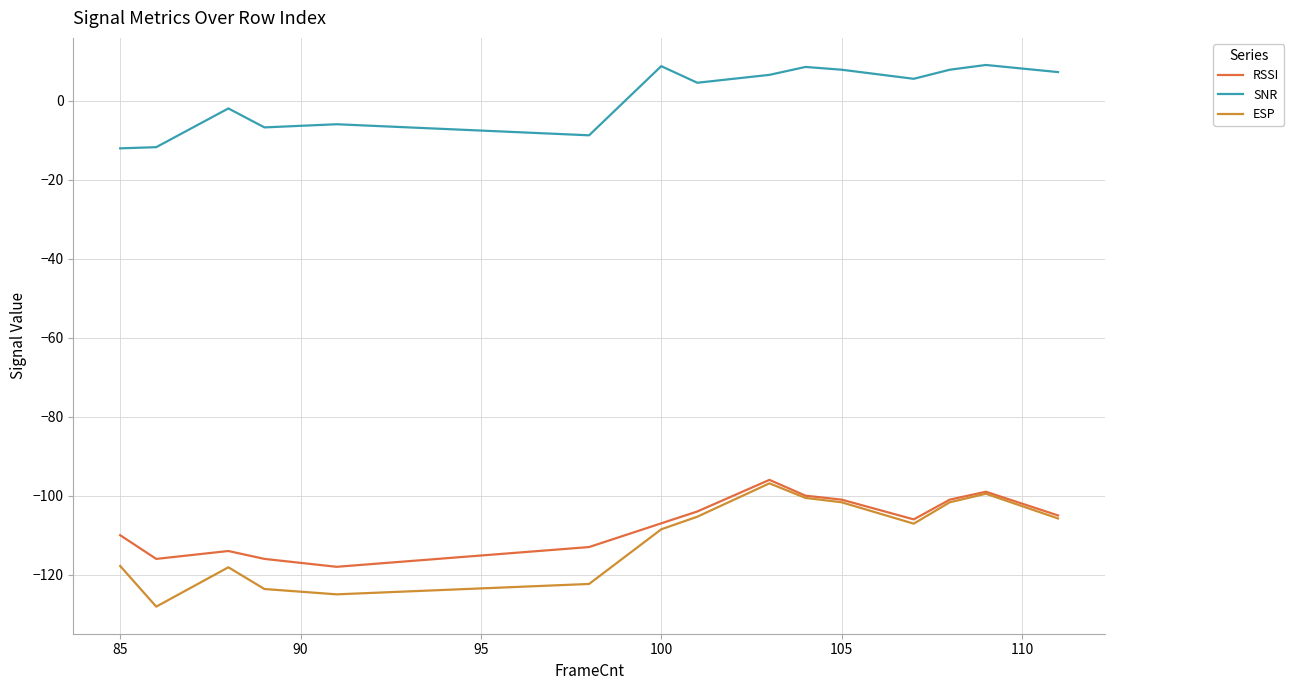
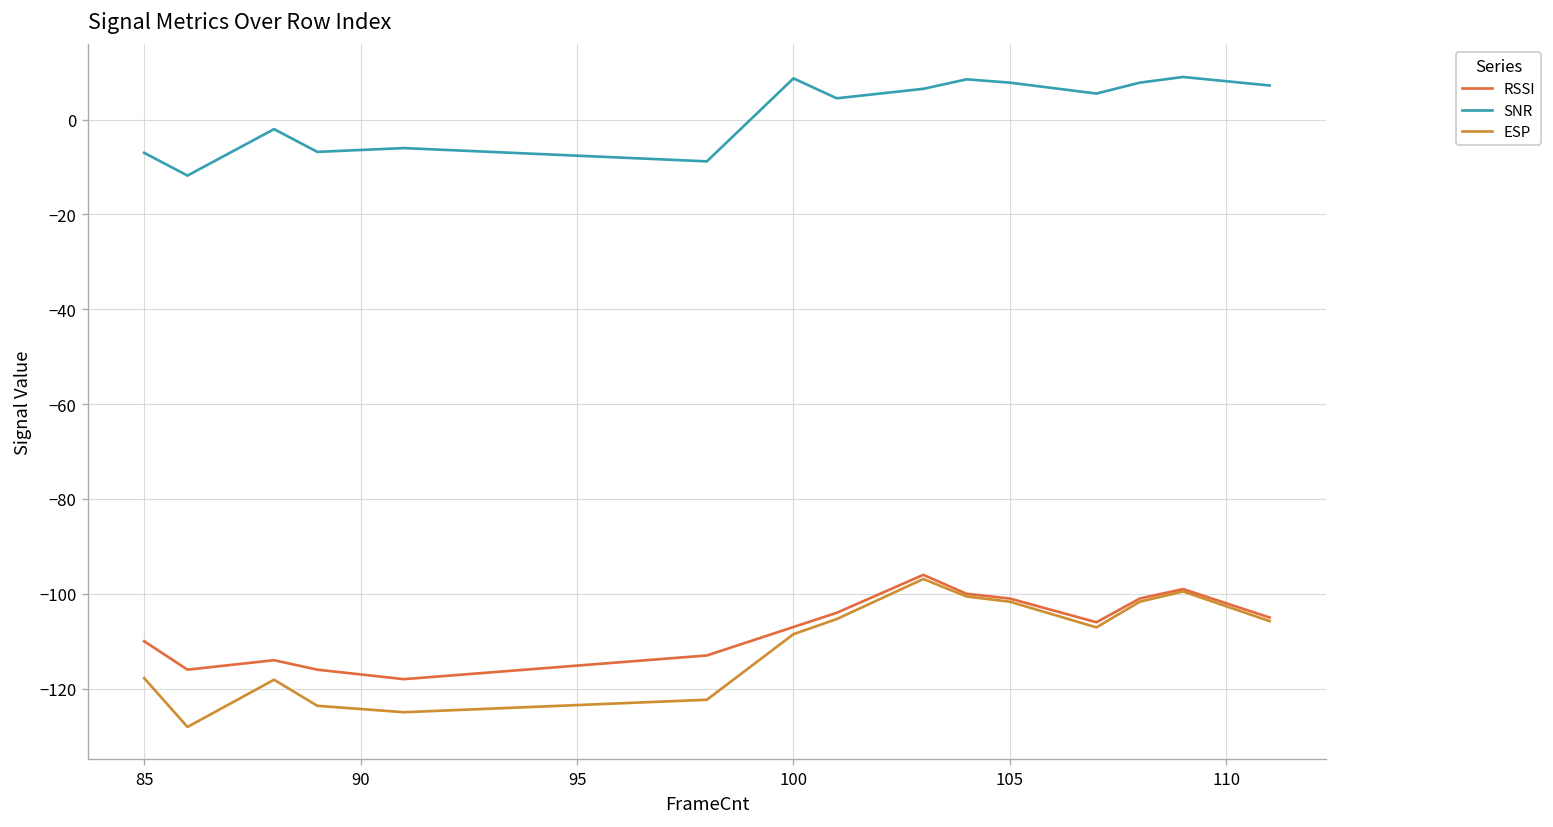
  {
    "SNR": {
-     "85": -12,
+     "85": -7,
      "100": 9,
      "105": 8
    }
  }
